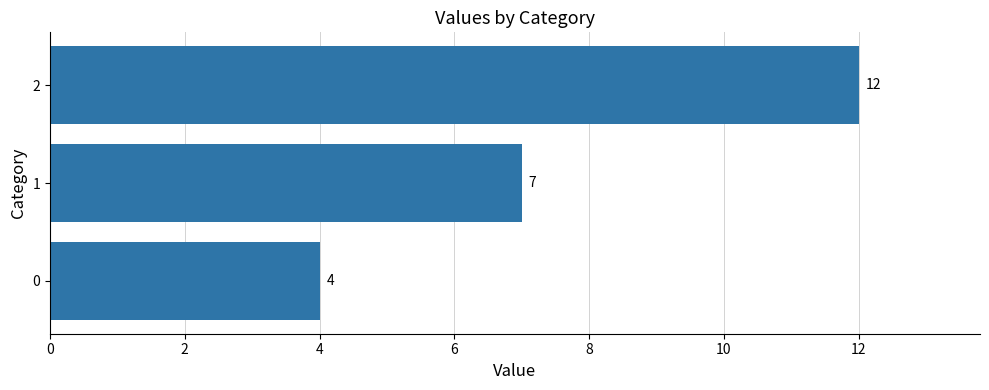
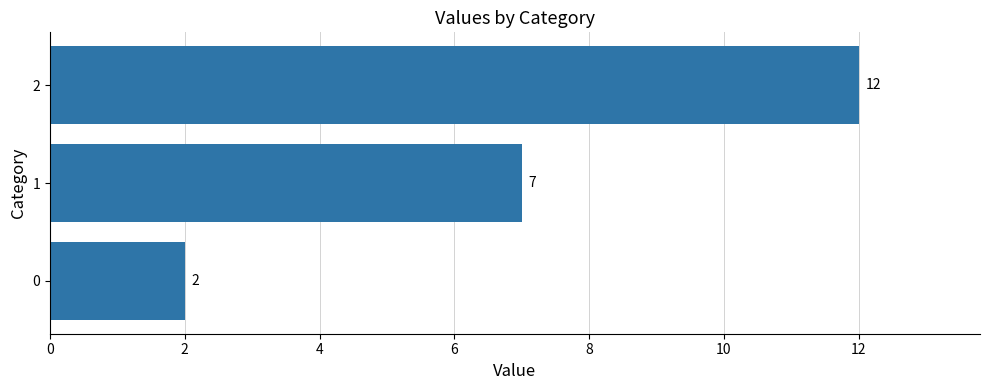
  {
    "2": 12,
    "1": 7,
-   "0": 4
+   "0": 2
  }
